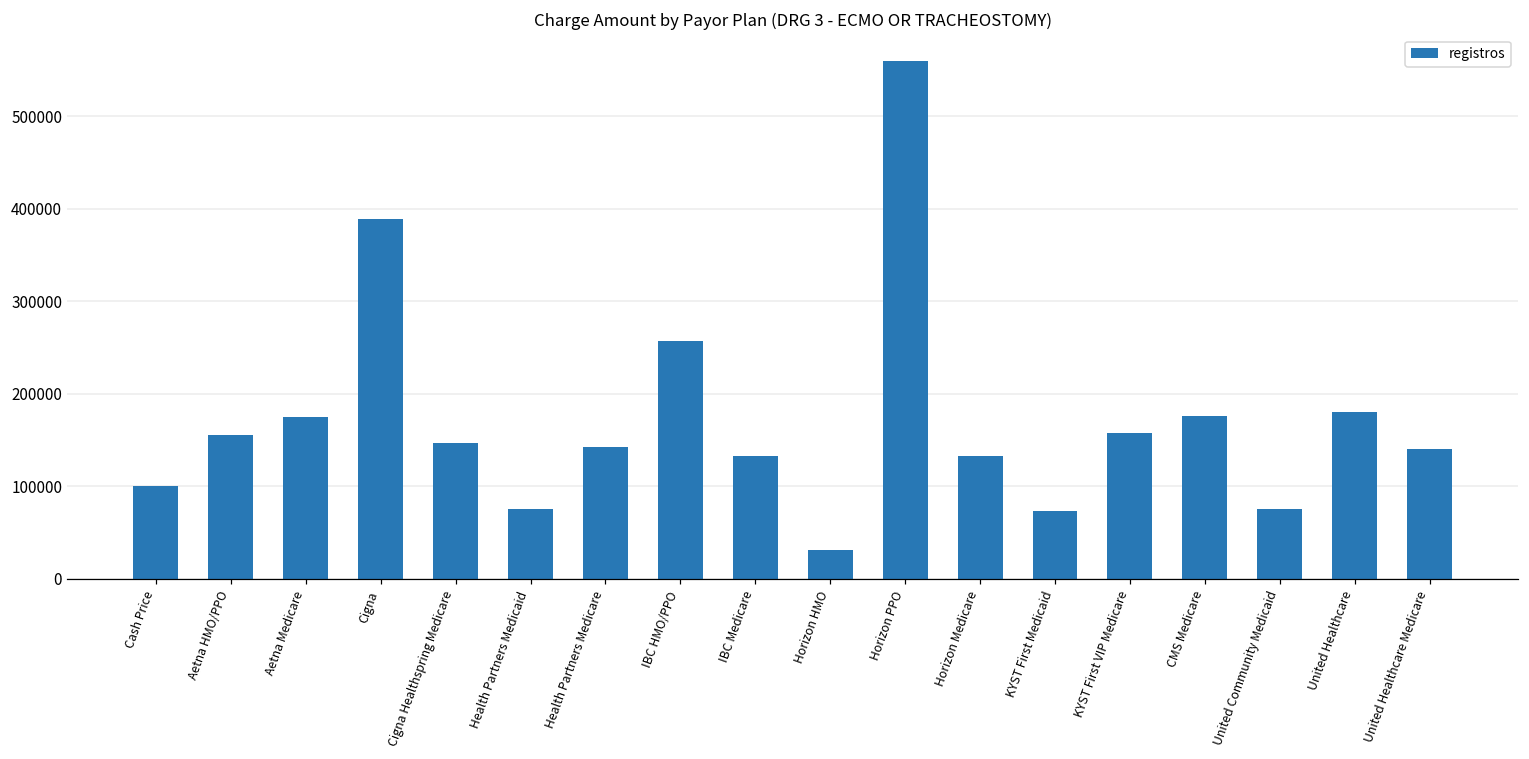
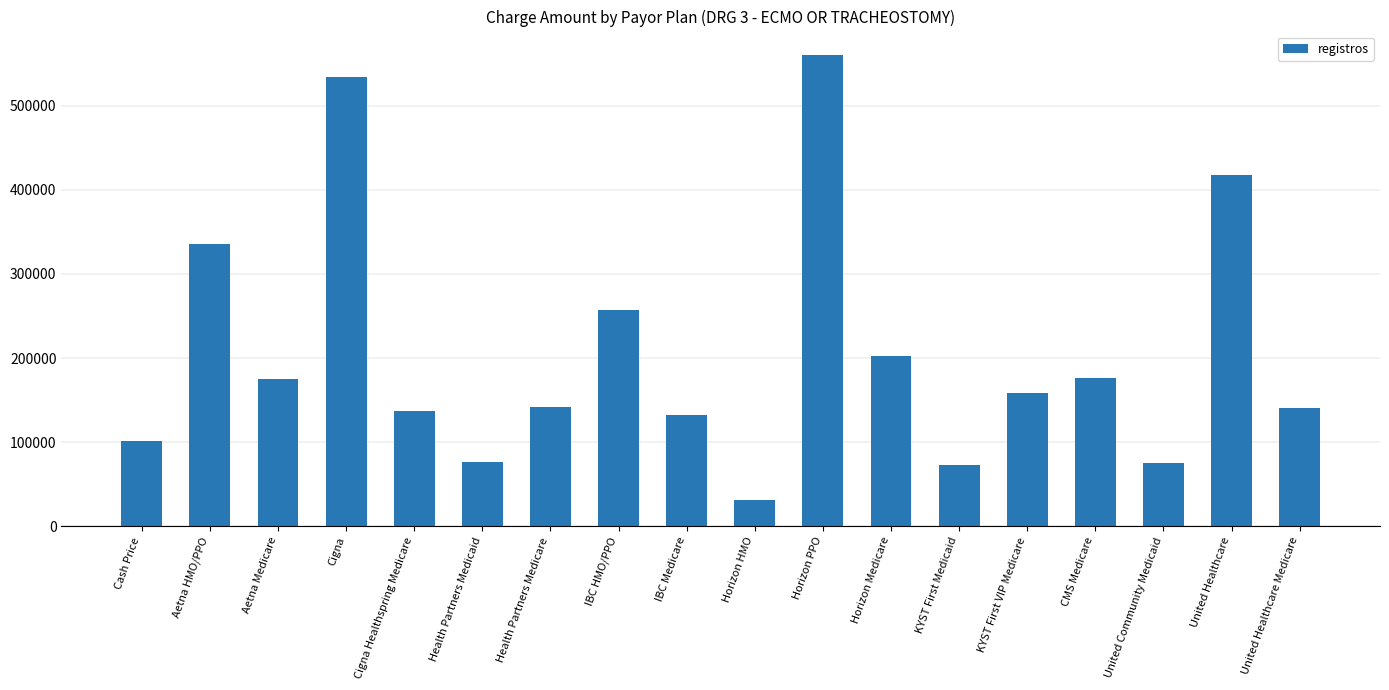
  {
    "Cash Price": 100000,
-   "Aetna HMO/PPO": 160000,
+   "Aetna HMO/PPO": 340000,
    "Aetna Medicare": 170000,
-   "Cigna": 390000,
-   "Cigna Healthspring Medicare": 150000,
+   "Cigna": 530000,
+   "Cigna Healthspring Medicare": 140000,
    "Health Partners Medicaid": 80000,
    "Health Partners Medicare": 140000,
    "IBC HMO/PPO": 260000,
    "IBC Medicare": 130000,
    "Horizon HMO": 30000,
    "Horizon PPO": 560000,
-   "Horizon Medicare": 130000,
+   "Horizon Medicare": 200000,
    "KYST First Medicaid": 70000,
    "KYST First VIP Medicare": 160000,
    "CMS Medicare": 180000,
    "United Community Medicaid": 80000,
-   "United Healthcare": 180000,
+   "United Healthcare": 420000,
    "United Healthcare Medicare": 140000
  }
